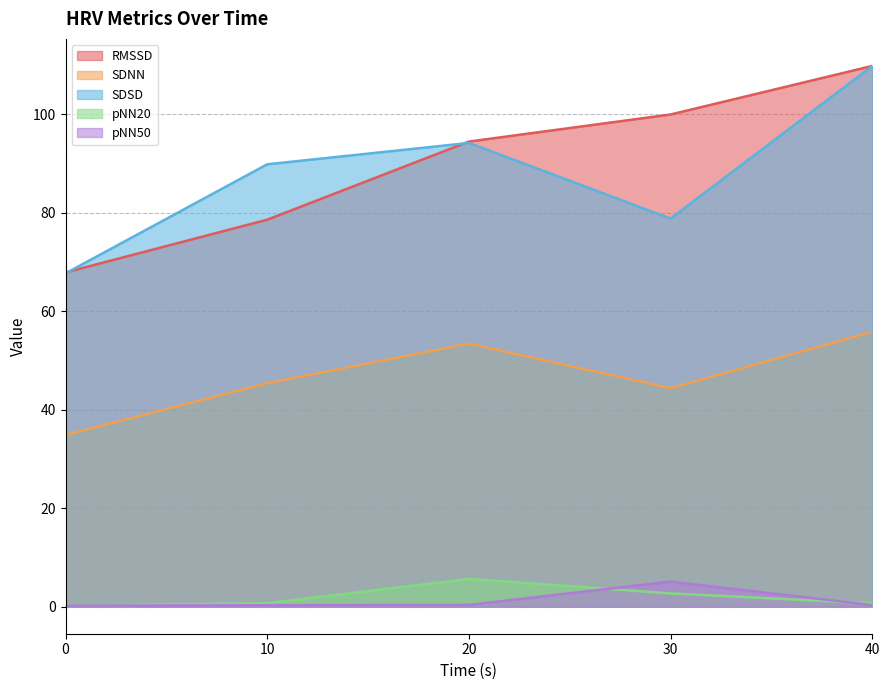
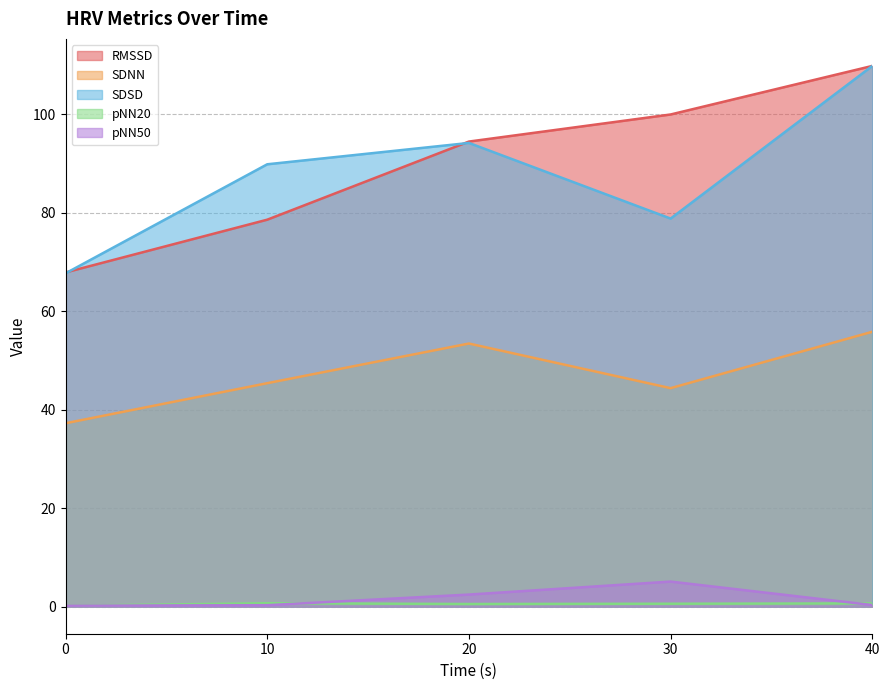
  {
    "RMSSD": {
      "10": 79,
      "30": 100
    },
    "SDNN": {
-     "0": 35,
+     "0": 37,
      "10": 45,
      "20": 53,
      "30": 44,
      "40": 56
    },
    "SDSD": {
      "10": 90,
      "30": 79
    },
    "pNN20": {
-     "20": 6,
-     "30": 3
+     "20": 1,
+     "30": 1
    },
    "pNN50": {
-     "20": 0,
+     "20": 2,
      "30": 5
    }
  }
